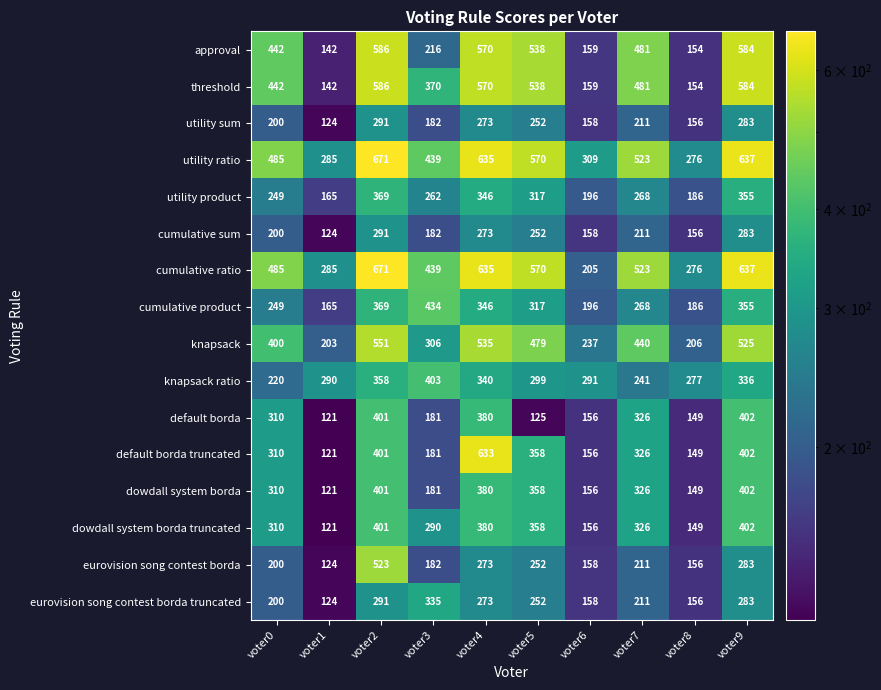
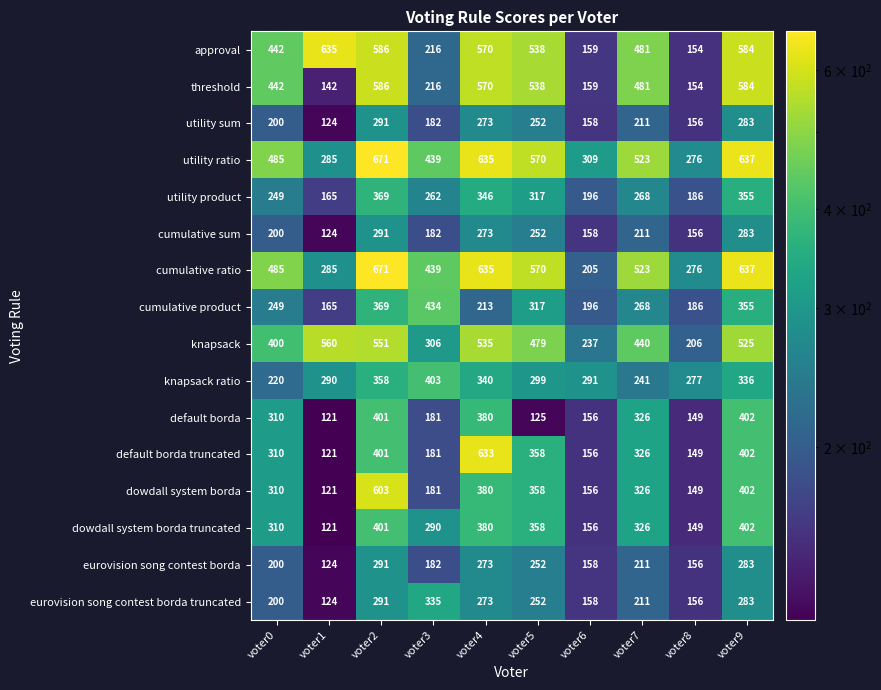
  {
    "approval": {
      "voter0": 442,
-     "voter1": 142,
+     "voter1": 635,
      "voter2": 586,
      "voter3": 216,
      "voter4": 570,
      "voter5": 538,
      "voter6": 159,
      "voter7": 481,
      "voter8": 154,
      "voter9": 584
    },
    "threshold": {
      "voter0": 442,
      "voter1": 142,
      "voter2": 586,
-     "voter3": 370,
+     "voter3": 216,
      "voter4": 570,
      "voter5": 538,
      "voter6": 159,
      "voter7": 481,
      "voter8": 154,
      "voter9": 584
    },
    "utility sum": {
      "voter0": 200,
      "voter1": 124,
      "voter2": 291,
      "voter3": 182,
      "voter4": 273,
      "voter5": 252,
      "voter6": 158,
      "voter7": 211,
      "voter8": 156,
      "voter9": 283
    },
    "utility ratio": {
      "voter0": 485,
      "voter1": 285,
      "voter2": 671,
      "voter3": 439,
      "voter4": 635,
      "voter5": 570,
      "voter6": 309,
      "voter7": 523,
      "voter8": 276,
      "voter9": 637
    },
    "utility product": {
      "voter0": 249,
      "voter1": 165,
      "voter2": 369,
      "voter3": 262,
      "voter4": 346,
      "voter5": 317,
      "voter6": 196,
      "voter7": 268,
      "voter8": 186,
      "voter9": 355
    },
    "cumulative sum": {
      "voter0": 200,
      "voter1": 124,
      "voter2": 291,
      "voter3": 182,
      "voter4": 273,
      "voter5": 252,
      "voter6": 158,
      "voter7": 211,
      "voter8": 156,
      "voter9": 283
    },
    "cumulative ratio": {
      "voter0": 485,
      "voter1": 285,
      "voter2": 671,
      "voter3": 439,
      "voter4": 635,
      "voter5": 570,
      "voter6": 205,
      "voter7": 523,
      "voter8": 276,
      "voter9": 637
    },
    "cumulative product": {
      "voter0": 249,
      "voter1": 165,
      "voter2": 369,
      "voter3": 434,
-     "voter4": 346,
+     "voter4": 213,
      "voter5": 317,
      "voter6": 196,
      "voter7": 268,
      "voter8": 186,
      "voter9": 355
    },
    "knapsack": {
      "voter0": 400,
-     "voter1": 203,
+     "voter1": 560,
      "voter2": 551,
      "voter3": 306,
      "voter4": 535,
      "voter5": 479,
      "voter6": 237,
      "voter7": 440,
      "voter8": 206,
      "voter9": 525
    },
    "knapsack ratio": {
      "voter0": 220,
      "voter1": 290,
      "voter2": 358,
      "voter3": 403,
      "voter4": 340,
      "voter5": 299,
      "voter6": 291,
      "voter7": 241,
      "voter8": 277,
      "voter9": 336
    },
    "default borda": {
      "voter0": 310,
      "voter1": 121,
      "voter2": 401,
      "voter3": 181,
      "voter4": 380,
      "voter5": 125,
      "voter6": 156,
      "voter7": 326,
      "voter8": 149,
      "voter9": 402
    },
    "default borda truncated": {
      "voter0": 310,
      "voter1": 121,
      "voter2": 401,
      "voter3": 181,
      "voter4": 633,
      "voter5": 358,
      "voter6": 156,
      "voter7": 326,
      "voter8": 149,
      "voter9": 402
    },
    "dowdall system borda": {
      "voter0": 310,
      "voter1": 121,
-     "voter2": 401,
+     "voter2": 603,
      "voter3": 181,
      "voter4": 380,
      "voter5": 358,
      "voter6": 156,
      "voter7": 326,
      "voter8": 149,
      "voter9": 402
    },
    "dowdall system borda truncated": {
      "voter0": 310,
      "voter1": 121,
      "voter2": 401,
      "voter3": 290,
      "voter4": 380,
      "voter5": 358,
      "voter6": 156,
      "voter7": 326,
      "voter8": 149,
      "voter9": 402
    },
    "eurovision song contest borda": {
      "voter0": 200,
      "voter1": 124,
-     "voter2": 523,
+     "voter2": 291,
      "voter3": 182,
      "voter4": 273,
      "voter5": 252,
      "voter6": 158,
      "voter7": 211,
      "voter8": 156,
      "voter9": 283
    },
    "eurovision song contest borda truncated": {
      "voter0": 200,
      "voter1": 124,
      "voter2": 291,
      "voter3": 335,
      "voter4": 273,
      "voter5": 252,
      "voter6": 158,
      "voter7": 211,
      "voter8": 156,
      "voter9": 283
    }
  }
